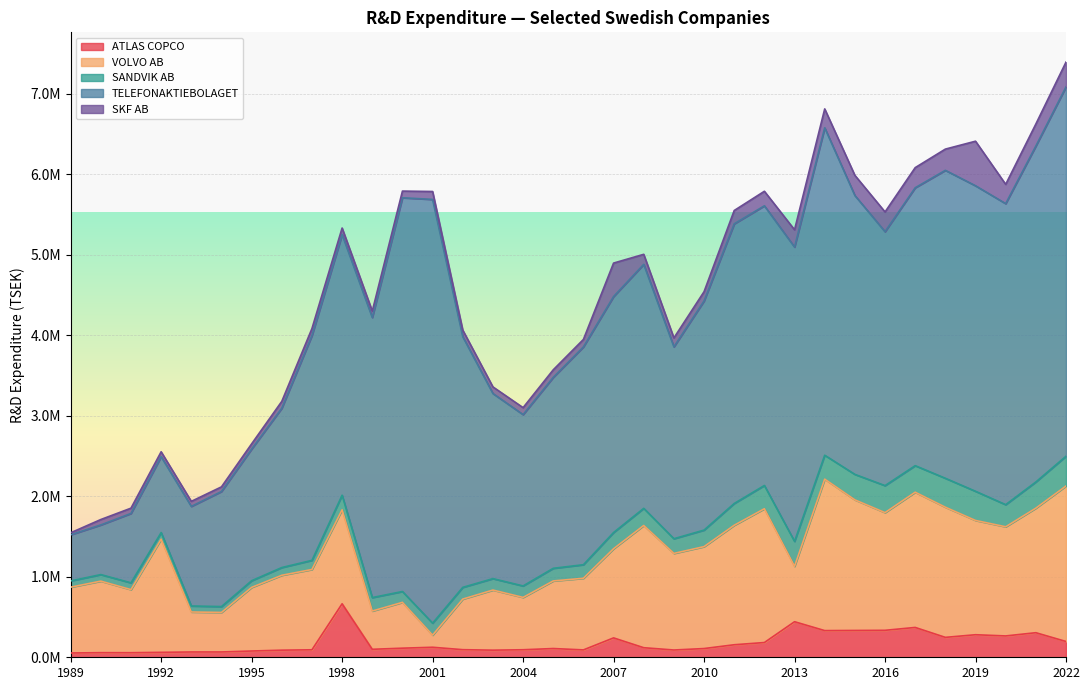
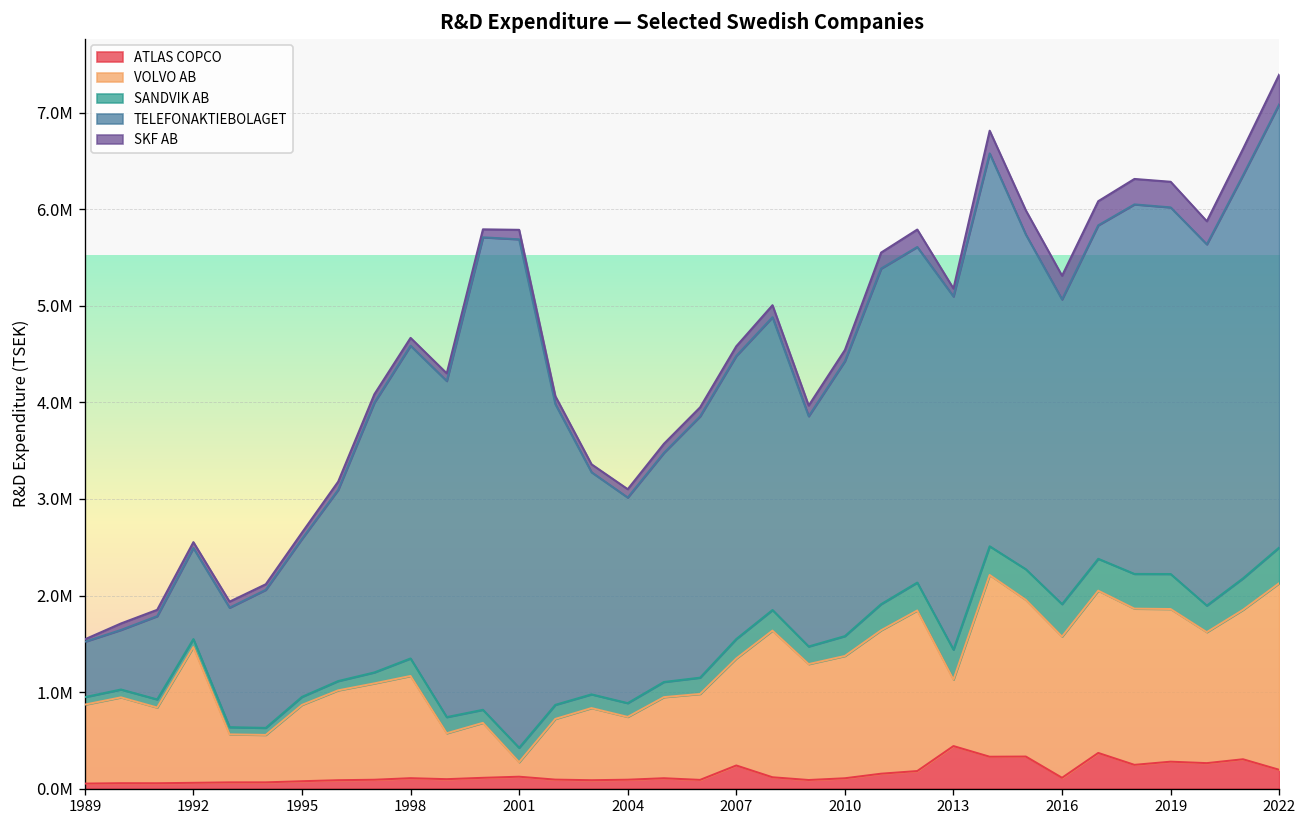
  {
    "ATLAS COPCO": {
      "1989": 100000,
      "1992": 100000,
      "1995": 100000,
-     "1998": 700000,
+     "1998": 100000,
      "2001": 100000,
      "2004": 100000,
      "2007": 200000,
      "2010": 100000,
      "2013": 400000,
-     "2016": 300000,
+     "2016": 100000,
      "2019": 300000,
      "2022": 200000
    },
    "VOLVO AB": {
      "1989": 800000,
      "1992": 1400000,
      "1995": 800000,
-     "1998": 1200000,
+     "1998": 1100000,
      "2001": 200000,
      "2004": 700000,
      "2007": 1100000,
      "2010": 1300000,
      "2013": 700000,
      "2016": 1500000,
-     "2019": 1400000,
+     "2019": 1600000,
      "2022": 1900000
    },
    "SKF AB": {
      "1992": 100000,
      "1995": 100000,
      "1998": 100000,
      "2001": 100000,
      "2004": 100000,
-     "2007": 400000,
+     "2007": 100000,
      "2010": 100000,
-     "2013": 200000,
+     "2013": 100000,
      "2016": 200000,
-     "2019": 600000,
+     "2019": 300000,
      "2022": 300000
    }
  }
